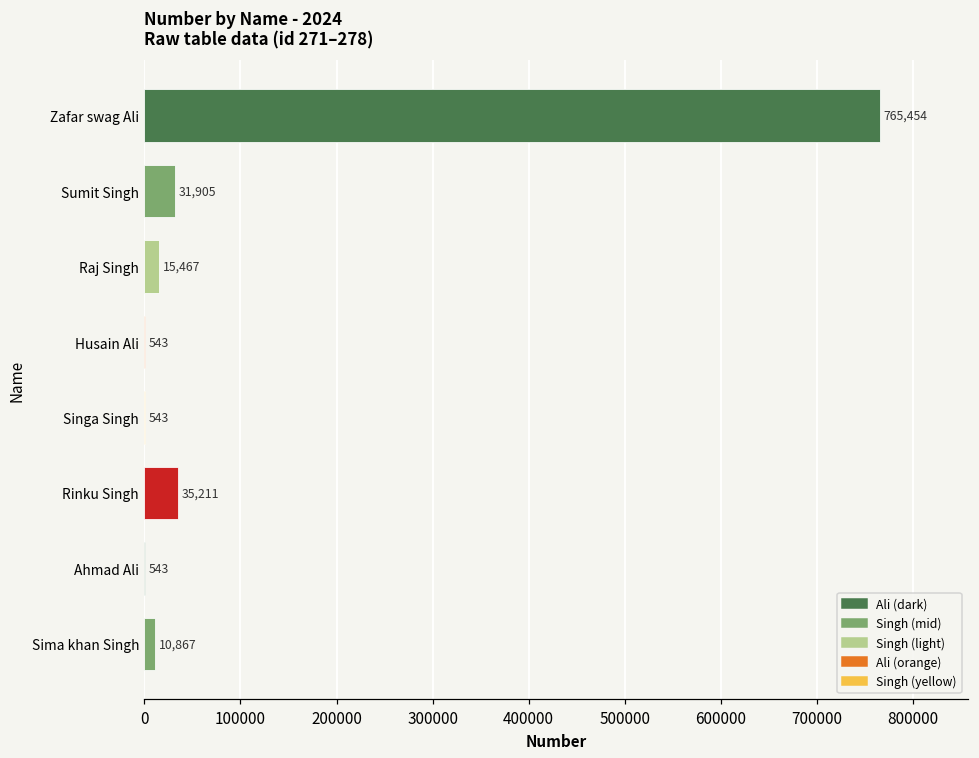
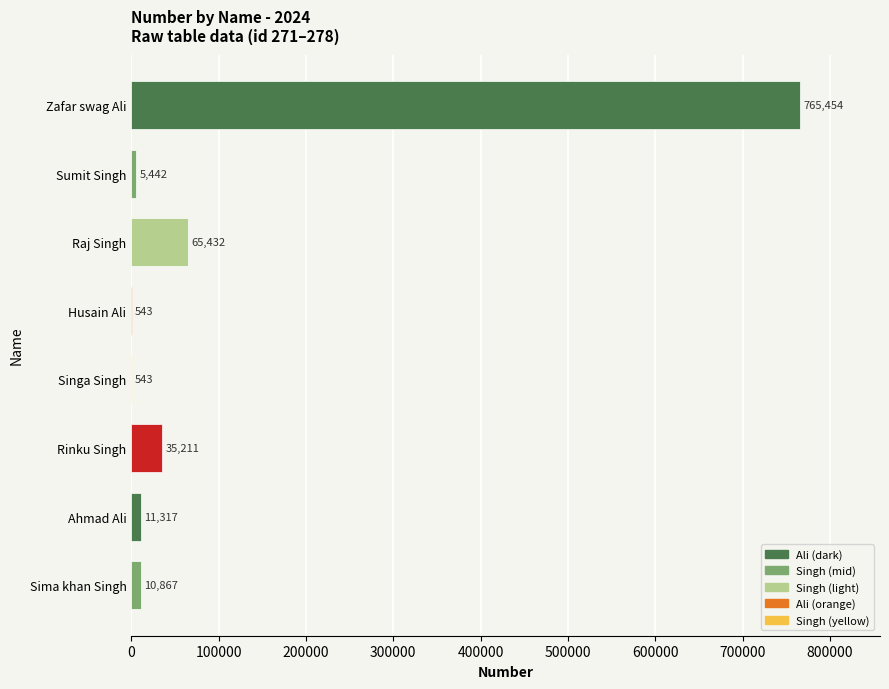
  {
    "Zafar swag Ali": "765,454",
-   "Sumit Singh": "31,905",
-   "Raj Singh": "15,467",
+   "Sumit Singh": "5,442",
+   "Raj Singh": "65,432",
    "Husain Ali": "543",
    "Singa Singh": "543",
    "Rinku Singh": "35,211",
-   "Ahmad Ali": "543",
+   "Ahmad Ali": "11,317",
    "Sima khan Singh": "10,867"
  }
